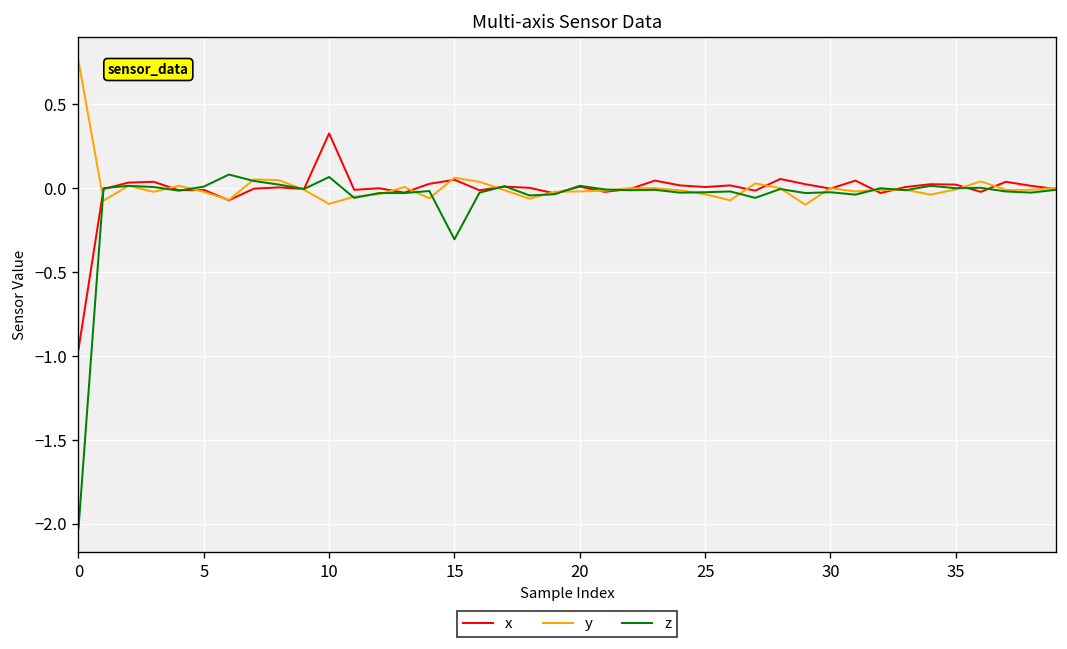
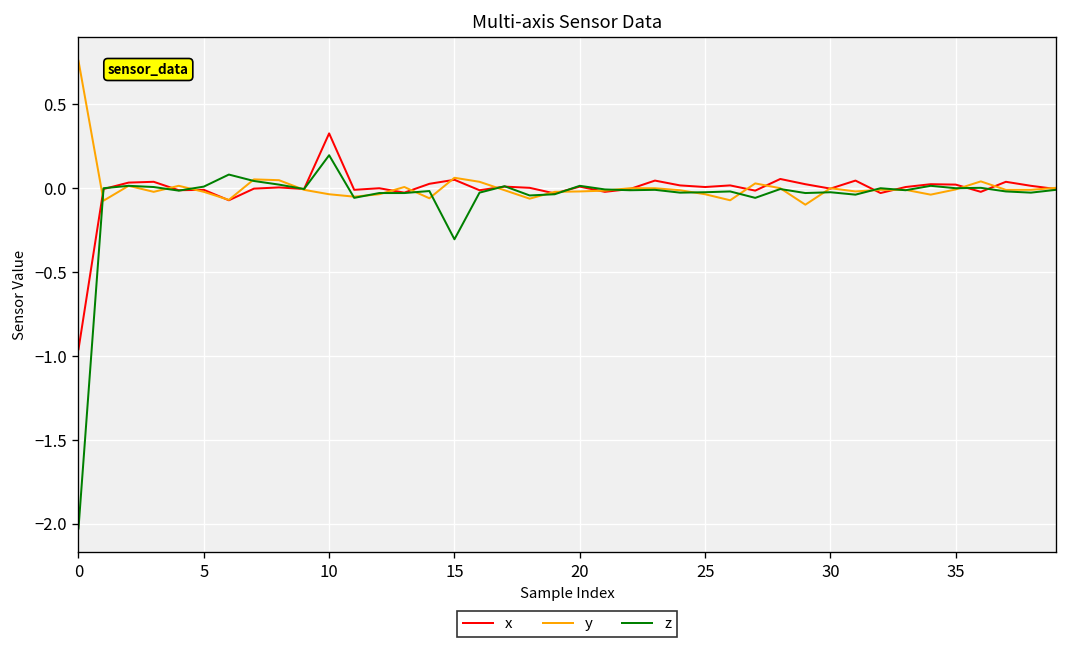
  {
    "x": {
      "0": -0.96,
      "10": 0.33,
      "25": 0.01,
      "35": 0.02
    },
    "y": {
      "0": 0.76,
-     "10": -0.09,
+     "10": -0.04,
      "20": -0.02
    },
    "z": {
      "0": -2.03,
      "5": 0.01,
-     "10": 0.07,
+     "10": 0.20,
      "15": -0.30,
      "30": -0.02
    }
  }
